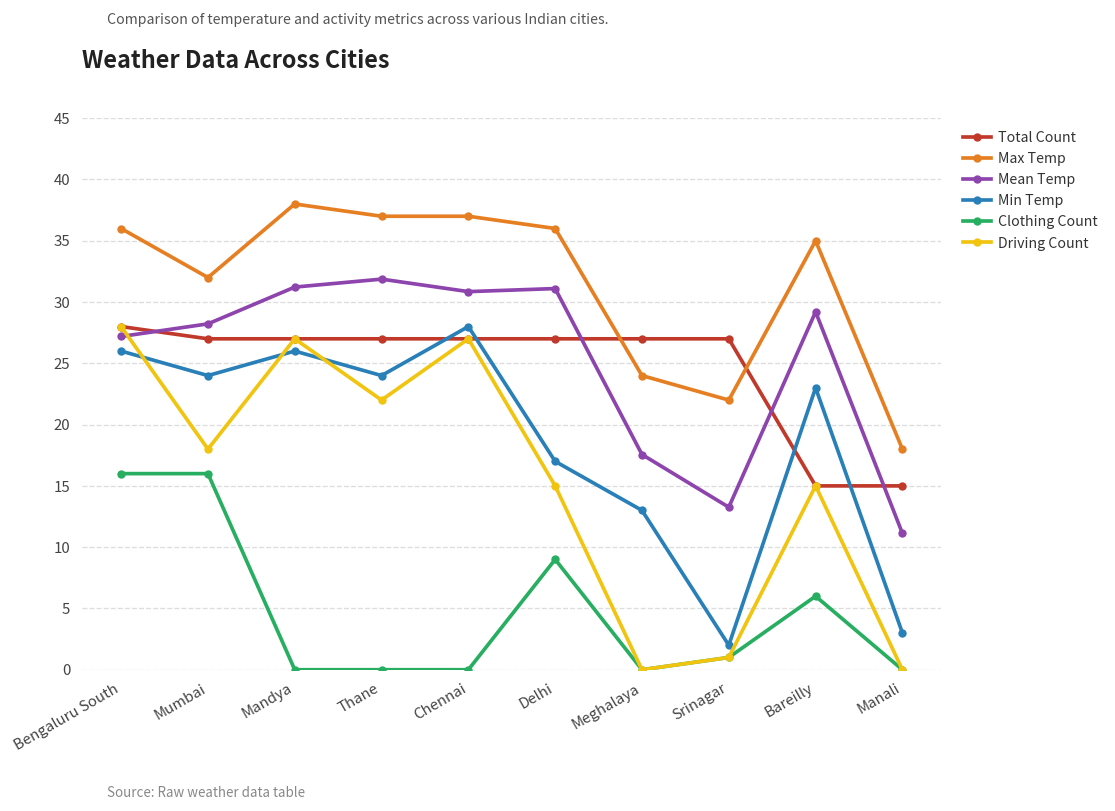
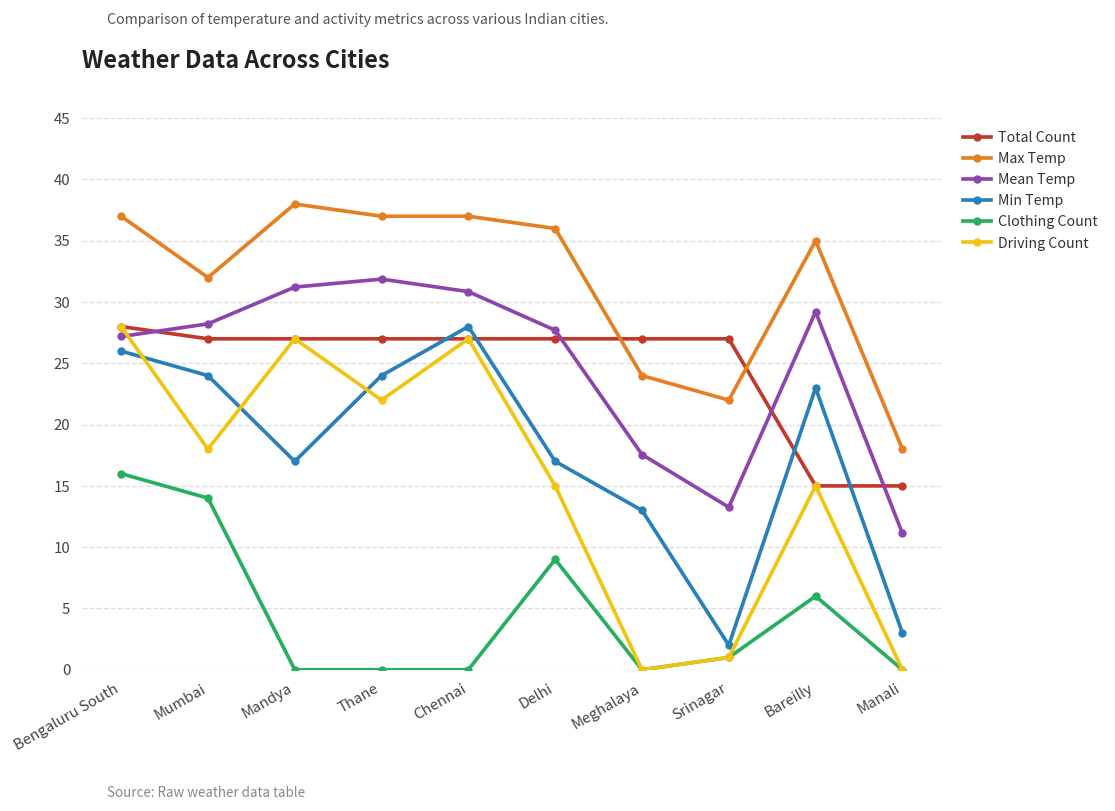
  {
    "Total Count": {
      "Mumbai": 27.0,
      "Thane": 27.0,
      "Delhi": 27.0,
      "Meghalaya": 27.0,
      "Srinagar": 27.0,
      "Manali": 15.0
    },
    "Max Temp": {
-     "Bengaluru South": 36,
+     "Bengaluru South": 37,
      "Mumbai": 32,
      "Mandya": 38,
      "Thane": 37,
      "Chennai": 37,
      "Delhi": 36,
      "Meghalaya": 24,
      "Srinagar": 22,
      "Bareilly": 35,
      "Manali": 18
    },
    "Mean Temp": {
      "Bengaluru South": 27.2,
      "Mumbai": 28.2,
      "Mandya": 31.2,
      "Thane": 31.9,
      "Chennai": 30.9,
-     "Delhi": 31.1,
+     "Delhi": 27.7,
      "Meghalaya": 17.6,
      "Srinagar": 13.3,
      "Bareilly": 29.2,
      "Manali": 11.1
    },
    "Min Temp": {
      "Bengaluru South": 26,
      "Mumbai": 24,
-     "Mandya": 26,
+     "Mandya": 17,
      "Thane": 24,
      "Chennai": 28,
      "Delhi": 17,
      "Meghalaya": 13,
      "Srinagar": 2,
      "Bareilly": 23,
      "Manali": 3
    },
    "Clothing Count": {
      "Bengaluru South": 16,
-     "Mumbai": 16,
+     "Mumbai": 14,
      "Mandya": 0,
      "Thane": 0,
      "Chennai": 0,
      "Delhi": 9,
      "Bareilly": 6
    },
    "Driving Count": {
      "Mumbai": 18.0,
      "Thane": 22.0,
      "Delhi": 15.0
    }
  }
